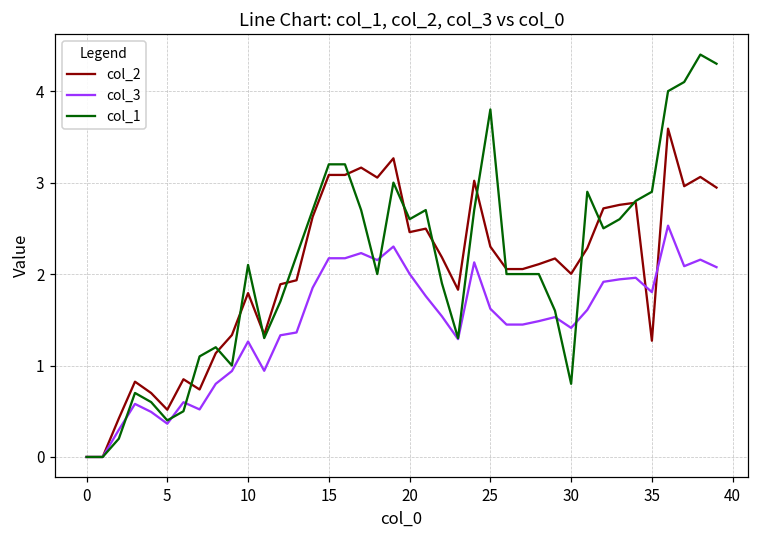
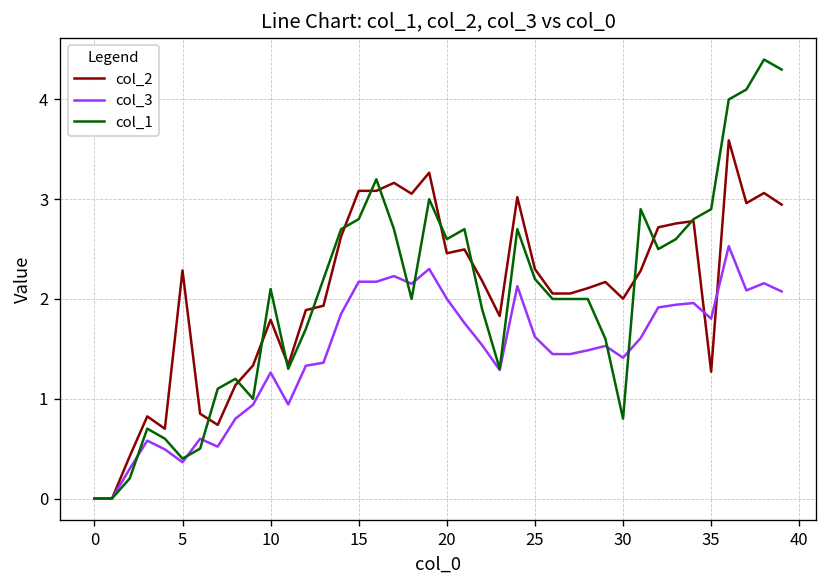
  {
    "col_2": {
-     "5": 0.5,
+     "5": 2.3,
      "10": 1.8,
      "15": 3.1,
      "20": 2.5,
      "25": 2.3,
      "30": 2.0,
      "35": 1.3
    },
    "col_3": {
      "5": 0.4,
      "10": 1.3,
      "15": 2.2,
      "20": 2.0,
      "25": 1.6,
      "30": 1.4,
      "35": 1.8
    },
    "col_1": {
      "5": 0.4,
      "10": 2.1,
-     "15": 3.2,
+     "15": 2.8,
      "20": 2.6,
-     "25": 3.8,
+     "25": 2.2,
      "30": 0.8,
      "35": 2.9
    }
  }
